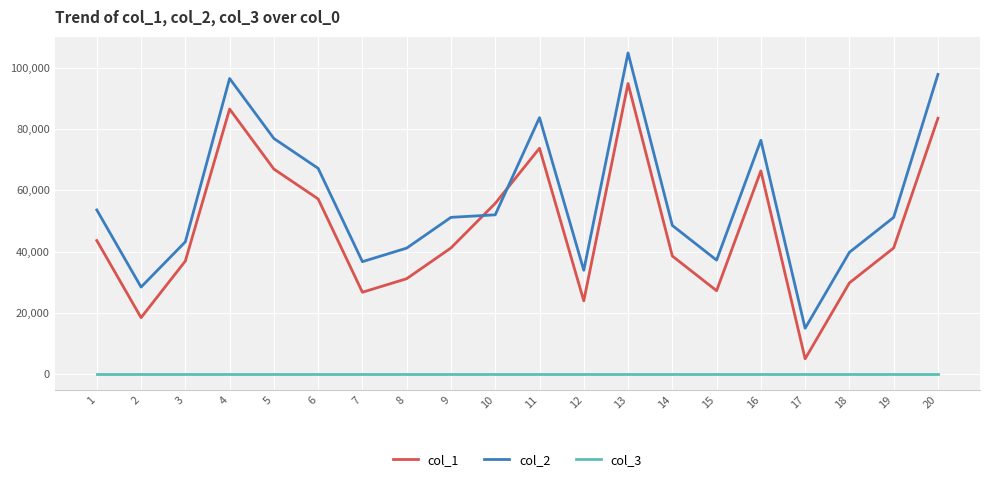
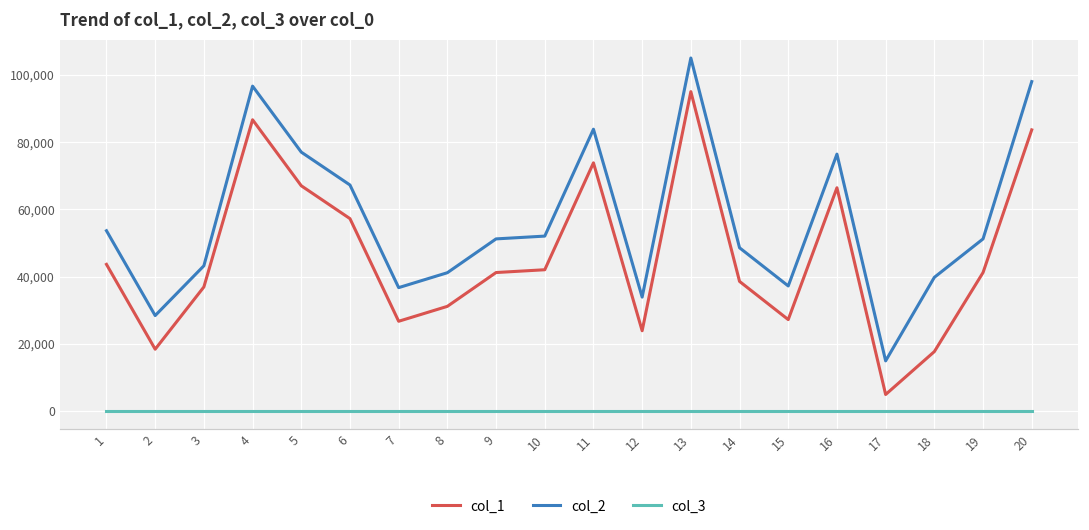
  {
    "col_1": {
      "1": "44,000",
      "2": "18,000",
      "3": "37,000",
      "4": "87,000",
      "5": "67,000",
      "6": "57,000",
      "7": "27,000",
      "8": "31,000",
      "9": "41,000",
-     "10": "56,000",
+     "10": "42,000",
      "11": "74,000",
      "12": "24,000",
      "13": "95,000",
      "14": "39,000",
      "15": "27,000",
      "16": "66,000",
      "17": "5,000",
-     "18": "30,000",
+     "18": "18,000",
      "19": "41,000",
      "20": "84,000"
    },
    "col_2": {
      "1": "54,000",
      "2": "28,000",
      "3": "43,000",
      "4": "97,000",
      "5": "77,000",
      "6": "67,000",
      "7": "37,000",
      "8": "41,000",
      "9": "51,000",
      "10": "52,000",
      "11": "84,000",
      "12": "34,000",
      "13": "105,000",
      "14": "49,000",
      "15": "37,000",
      "16": "76,000",
      "17": "15,000",
      "18": "40,000",
      "19": "51,000",
      "20": "98,000"
    },
    "col_3": {
      "1": "0",
      "2": "0",
      "3": "0",
      "4": "0",
      "5": "0",
      "6": "0",
      "7": "0",
      "8": "0",
      "9": "0",
      "10": "0",
      "11": "0",
      "12": "0",
      "13": "0",
      "14": "0",
      "15": "0",
      "16": "0",
      "17": "0",
      "18": "0",
      "19": "0",
      "20": "0"
    }
  }
